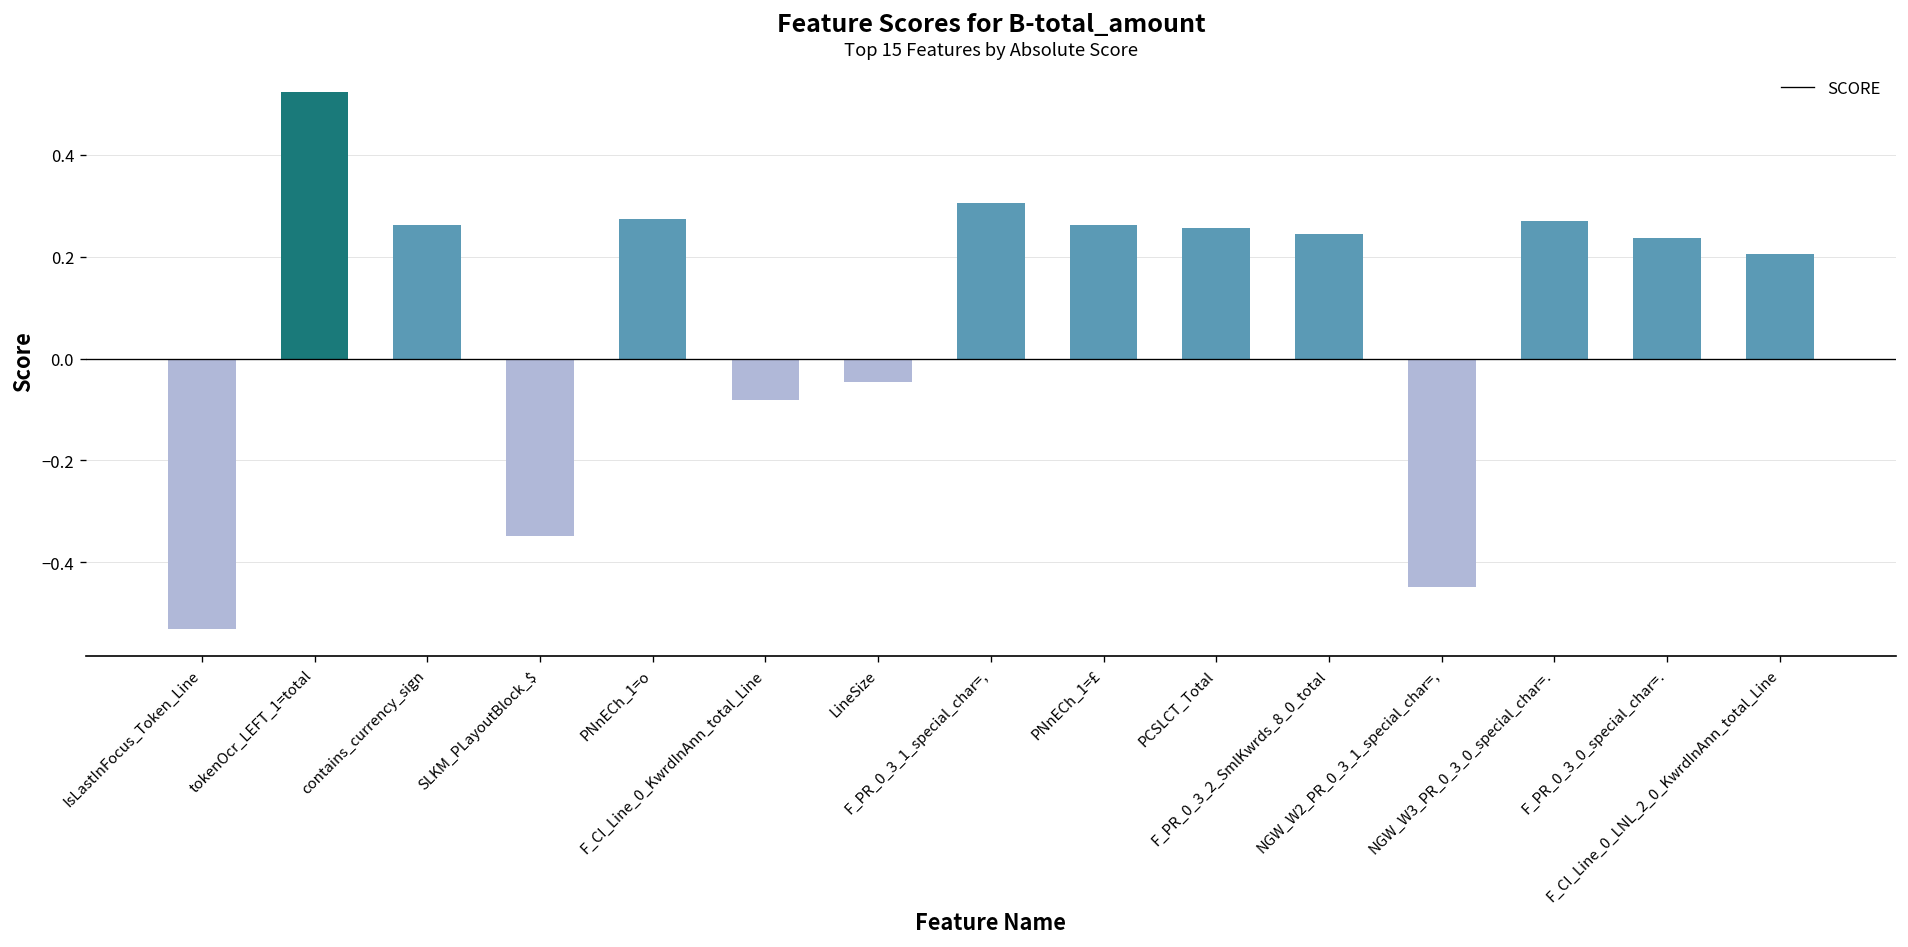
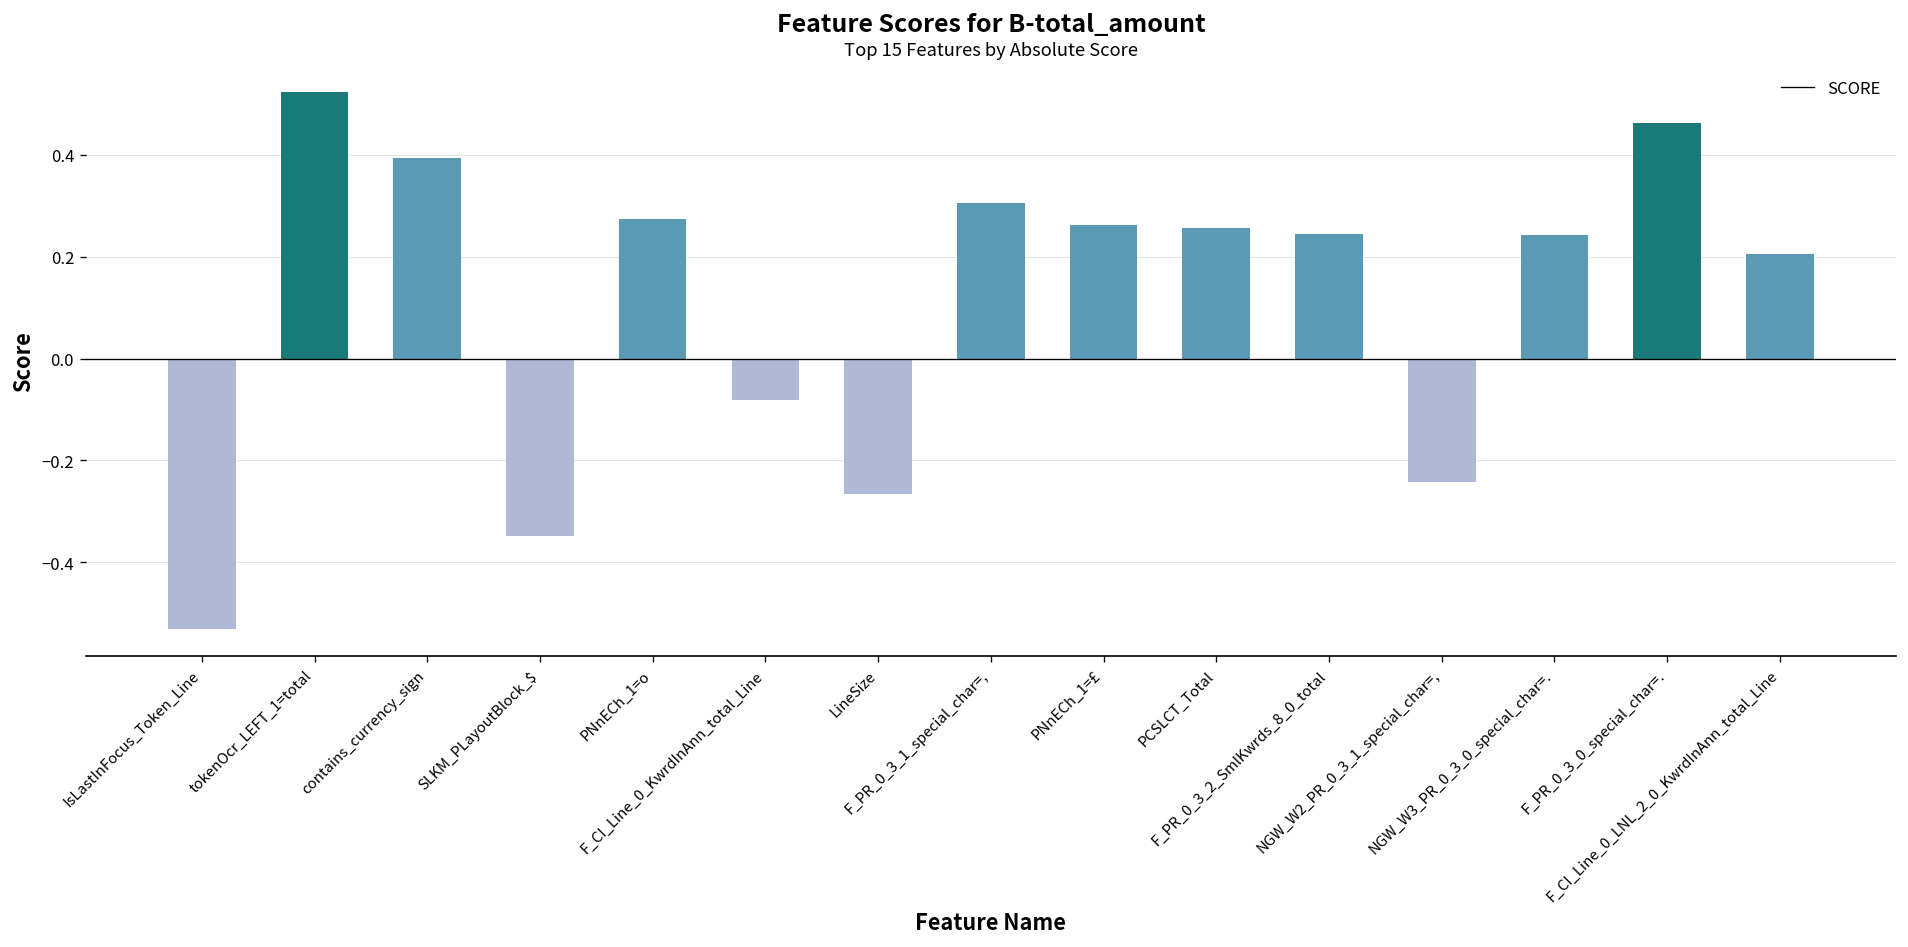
  {
    "IsLastInFocus_Token_Line": -0.53,
    "tokenOcr_LEFT_1=total": 0.52,
-   "contains_currency_sign": 0.26,
+   "contains_currency_sign": 0.39,
    "SLKM_PLayoutBlock_$": -0.35,
    "PNnECh_1=o": 0.27,
    "F_CI_Line_0_KwrdInAnn_total_Line": -0.08,
-   "LineSize": -0.05,
+   "LineSize": -0.27,
    "F_PR_0_3_1_special_char=,": 0.30,
    "PNnECh_1=£": 0.26,
    "PCSLCT_Total": 0.26,
    "F_PR_0_3_2_SmlKwrds_8_0_total": 0.25,
-   "NGW_W2_PR_0_3_1_special_char=,": -0.45,
-   "NGW_W3_PR_0_3_0_special_char=.": 0.27,
-   "F_PR_0_3_0_special_char=.": 0.24,
+   "NGW_W2_PR_0_3_1_special_char=,": -0.24,
+   "NGW_W3_PR_0_3_0_special_char=.": 0.24,
+   "F_PR_0_3_0_special_char=.": 0.46,
    "F_CI_Line_0_LNL_2_0_KwrdInAnn_total_Line": 0.21
  }
